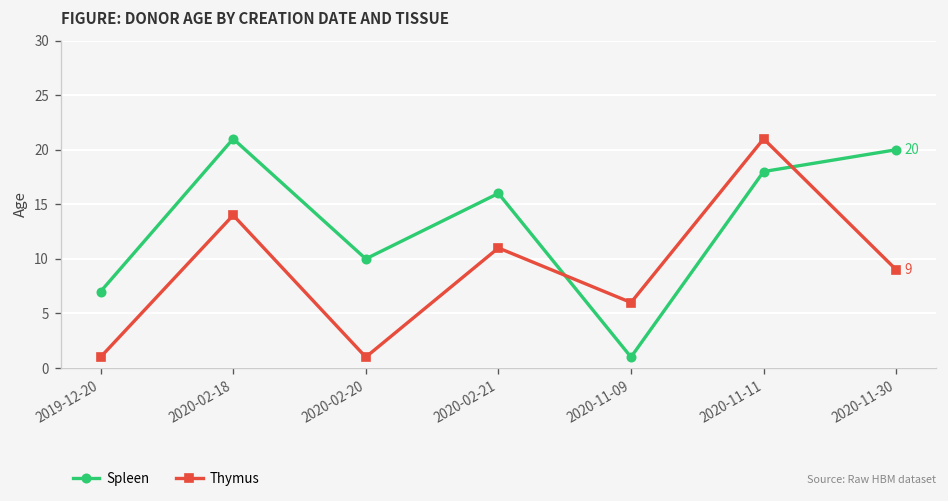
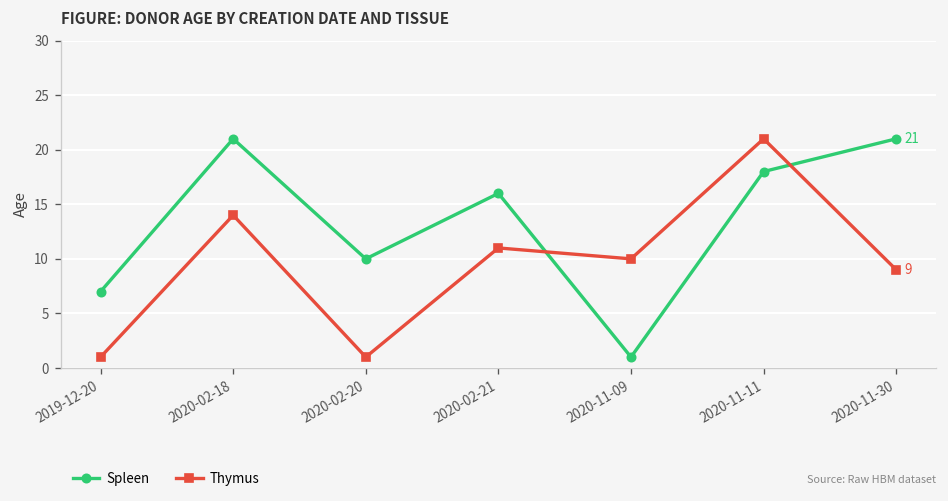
  {
    "Spleen": {
-     "2020-11-30": 20
+     "2020-11-30": 21
    },
    "Thymus": {
      "2019-12-20": 1,
      "2020-02-18": 14,
      "2020-02-20": 1,
      "2020-02-21": 11,
-     "2020-11-09": 6,
+     "2020-11-09": 10,
      "2020-11-11": 21
    }
  }
